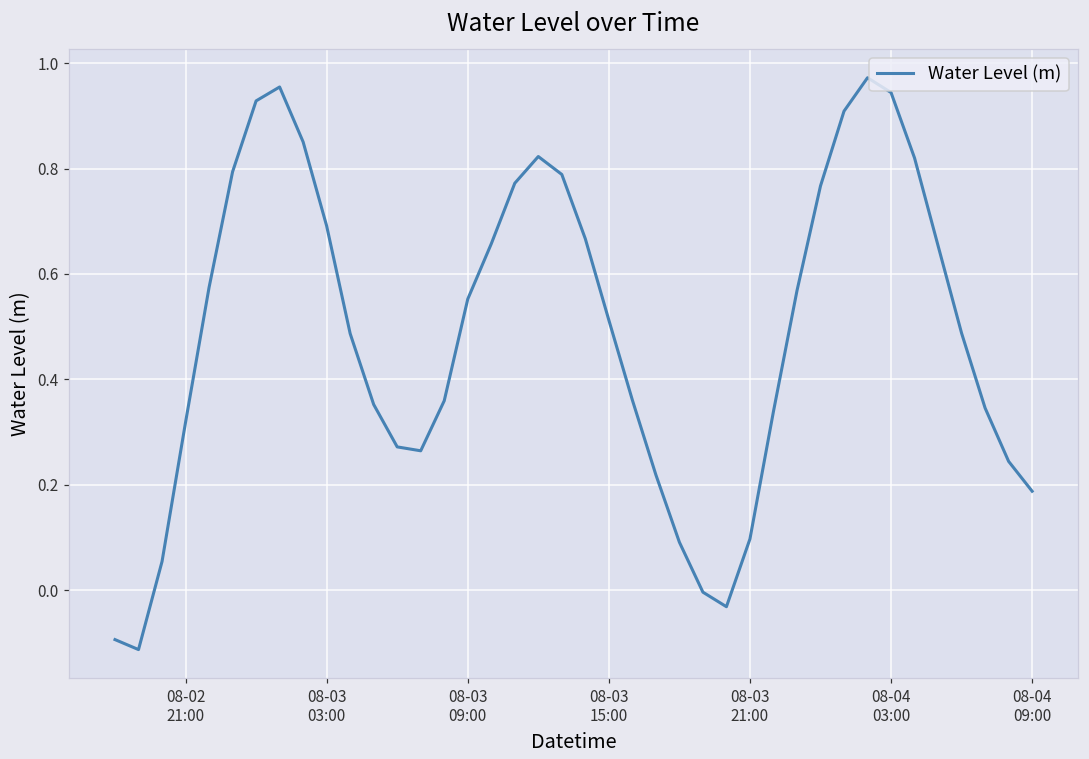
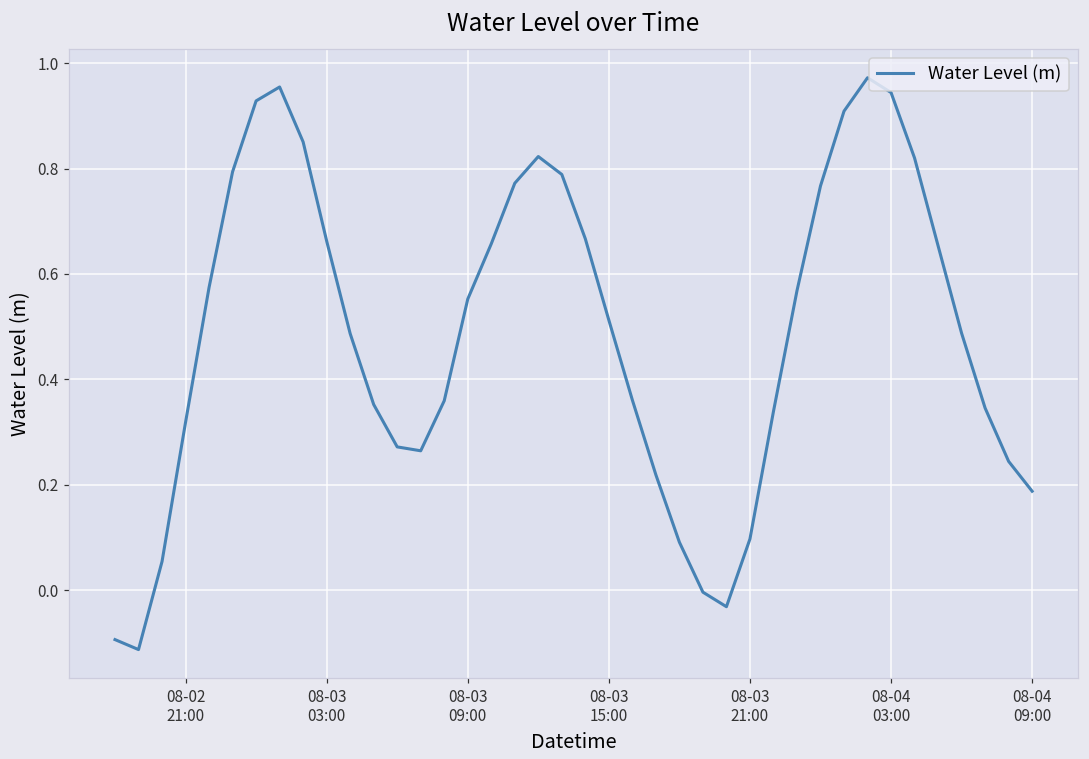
  {
    "08-02 21:00": 0.32,
-   "08-03 03:00": 0.69,
+   "08-03 03:00": 0.66,
    "08-03 09:00": 0.55,
    "08-03 15:00": 0.51,
    "08-03 21:00": 0.10,
    "08-04 03:00": 0.94,
    "08-04 09:00": 0.19
  }
